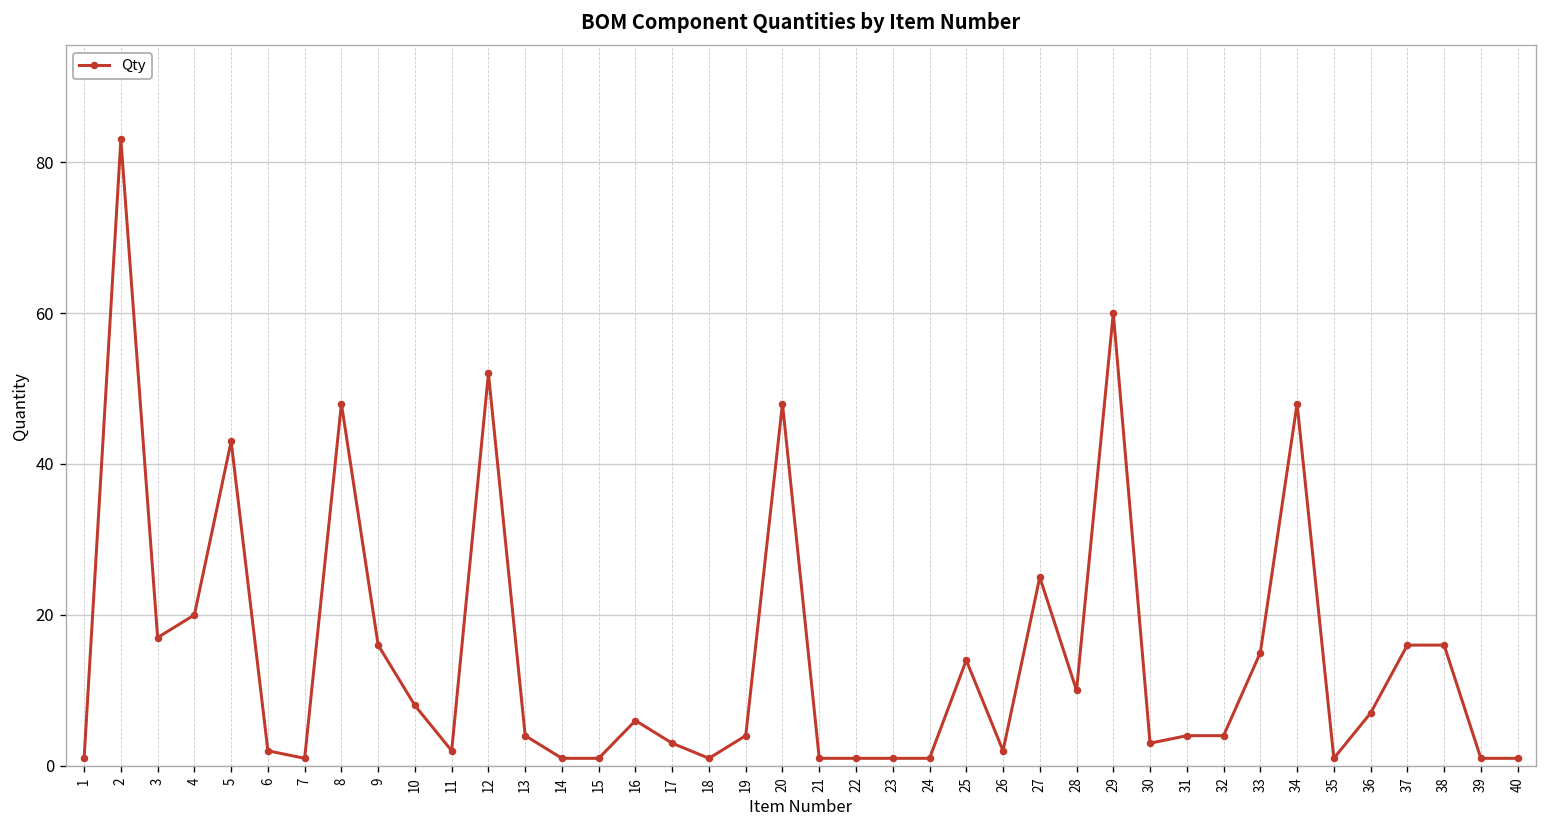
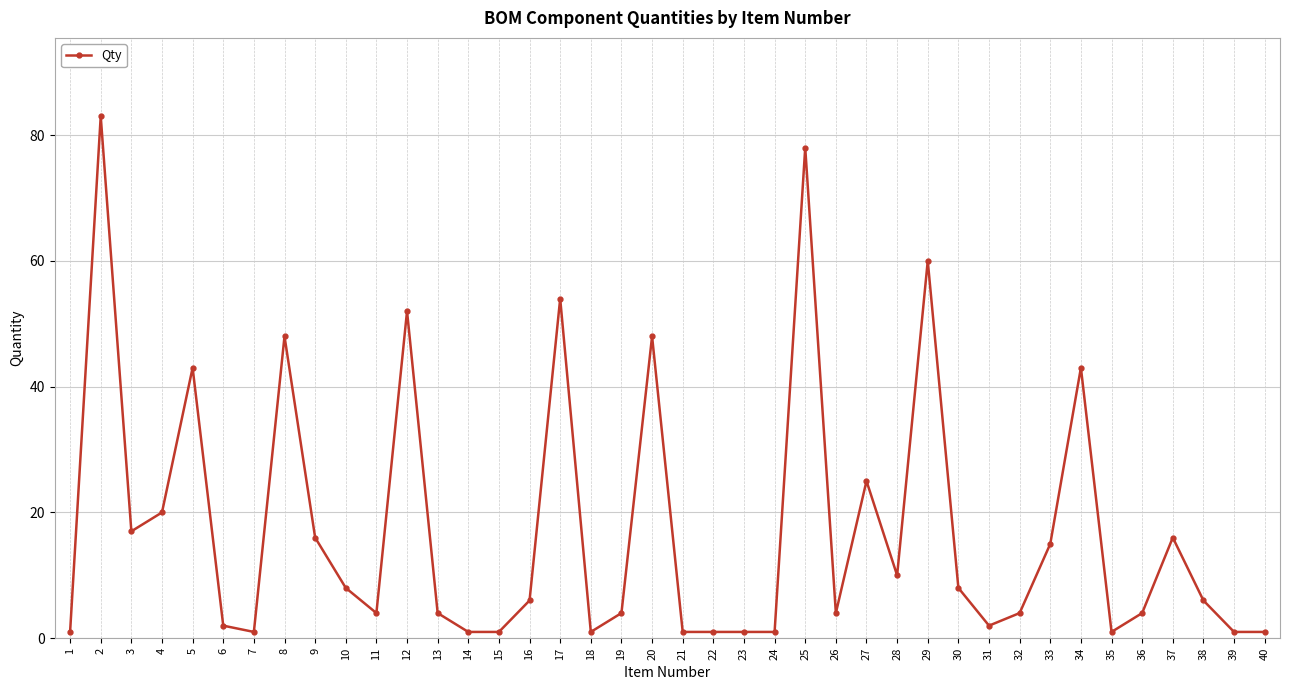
  {
    "1": 1,
    "2": 83,
    "3": 17,
    "4": 20,
    "5": 43,
    "6": 2,
    "7": 1,
    "8": 48,
    "9": 16,
    "10": 8,
-   "11": 2,
+   "11": 4,
    "12": 52,
    "13": 4,
    "14": 1,
    "15": 1,
    "16": 6,
-   "17": 3,
+   "17": 54,
    "18": 1,
    "19": 4,
    "20": 48,
    "21": 1,
    "22": 1,
    "23": 1,
    "24": 1,
-   "25": 14,
-   "26": 2,
+   "25": 78,
+   "26": 4,
    "27": 25,
    "28": 10,
    "29": 60,
-   "30": 3,
-   "31": 4,
+   "30": 8,
+   "31": 2,
    "32": 4,
    "33": 15,
-   "34": 48,
+   "34": 43,
    "35": 1,
-   "36": 7,
+   "36": 4,
    "37": 16,
-   "38": 16,
+   "38": 6,
    "39": 1,
    "40": 1
  }
